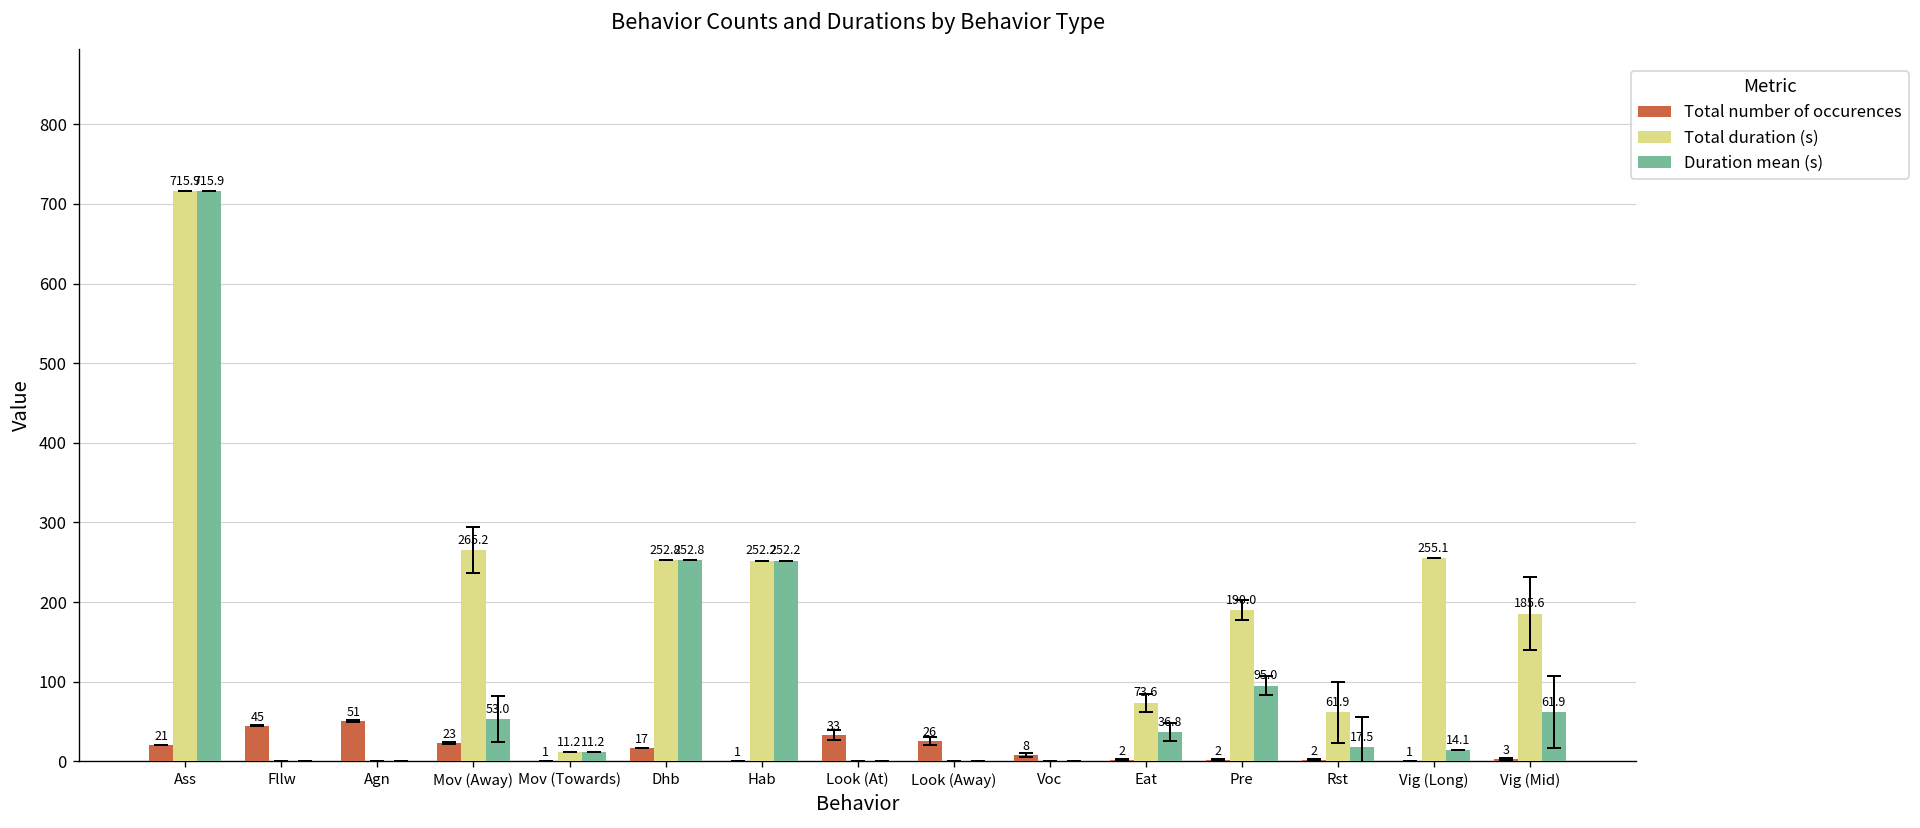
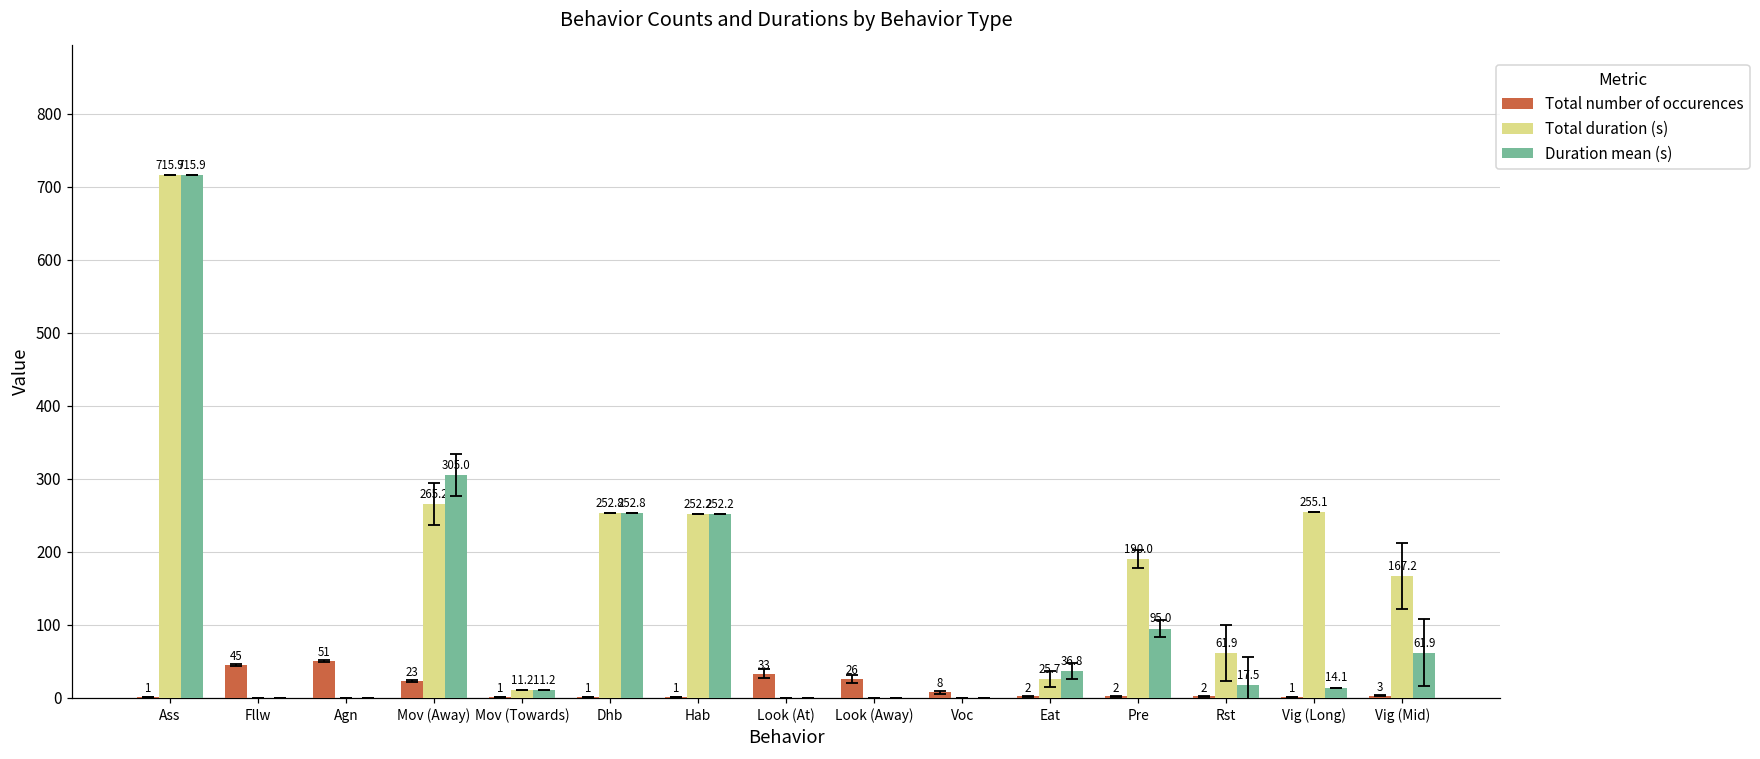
  {
    "Total number of occurences": {
-     "Ass": 21,
-     "Dhb": 17
+     "Ass": 1,
+     "Dhb": 1
    },
    "Total duration (s)": {
      "Mov (Away)": 265.2,
      "Mov (Towards)": 11.2,
-     "Eat": 73.6,
+     "Eat": 25.7,
      "Rst": 61.9,
      "Vig (Long)": 255.1,
-     "Vig (Mid)": 185.6
+     "Vig (Mid)": 167.2
    },
    "Duration mean (s)": {
-     "Mov (Away)": 53.0,
+     "Mov (Away)": 305.0,
      "Mov (Towards)": 11.2,
      "Rst": 17.5,
      "Vig (Long)": 14.1,
      "Vig (Mid)": 61.9
    }
  }
